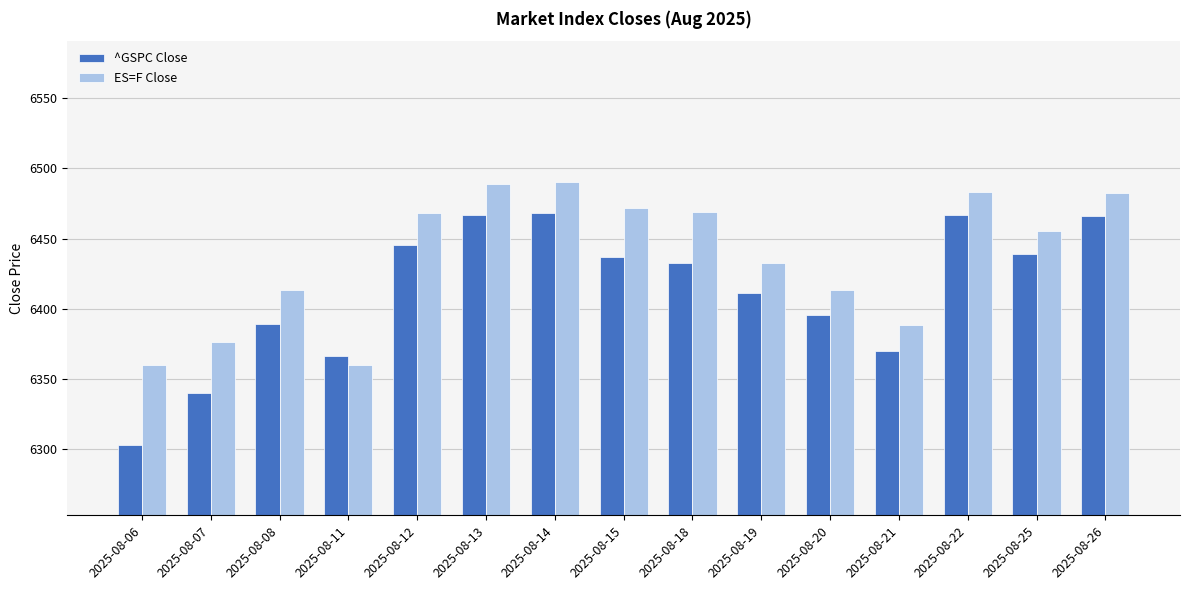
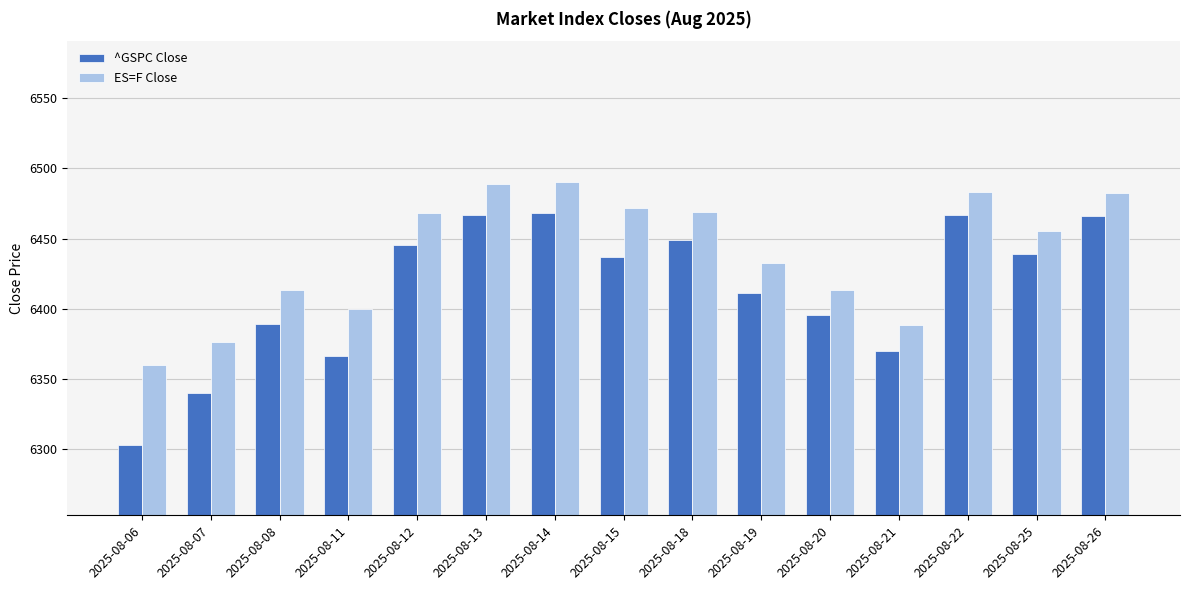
  {
    "^GSPC Close": {
      "2025-08-06": 6303,
      "2025-08-07": 6340,
      "2025-08-08": 6389,
      "2025-08-11": 6367,
      "2025-08-12": 6446,
      "2025-08-13": 6467,
      "2025-08-14": 6469,
      "2025-08-15": 6437,
-     "2025-08-18": 6433,
+     "2025-08-18": 6449,
      "2025-08-19": 6411,
      "2025-08-20": 6396,
      "2025-08-21": 6370,
      "2025-08-22": 6467,
      "2025-08-25": 6439,
      "2025-08-26": 6466
    },
    "ES=F Close": {
      "2025-08-06": 6360,
      "2025-08-07": 6376,
      "2025-08-08": 6414,
-     "2025-08-11": 6360,
+     "2025-08-11": 6400,
      "2025-08-12": 6469,
      "2025-08-13": 6489,
      "2025-08-14": 6491,
      "2025-08-15": 6472,
      "2025-08-18": 6469,
      "2025-08-19": 6433,
      "2025-08-20": 6413,
      "2025-08-21": 6388,
      "2025-08-22": 6483,
      "2025-08-25": 6456,
      "2025-08-26": 6483
    }
  }
